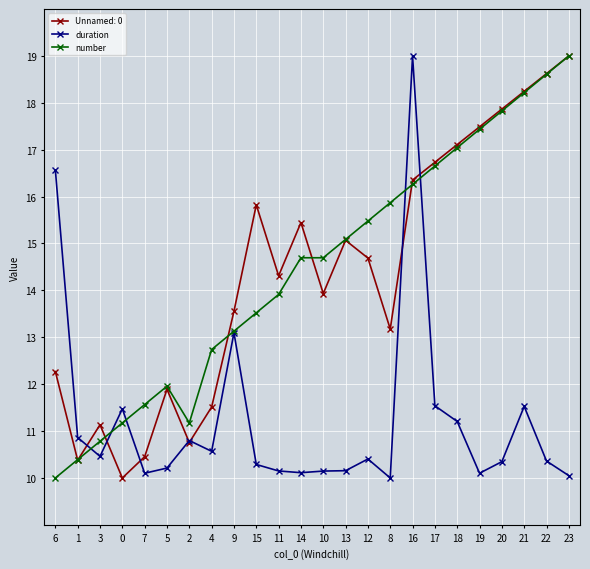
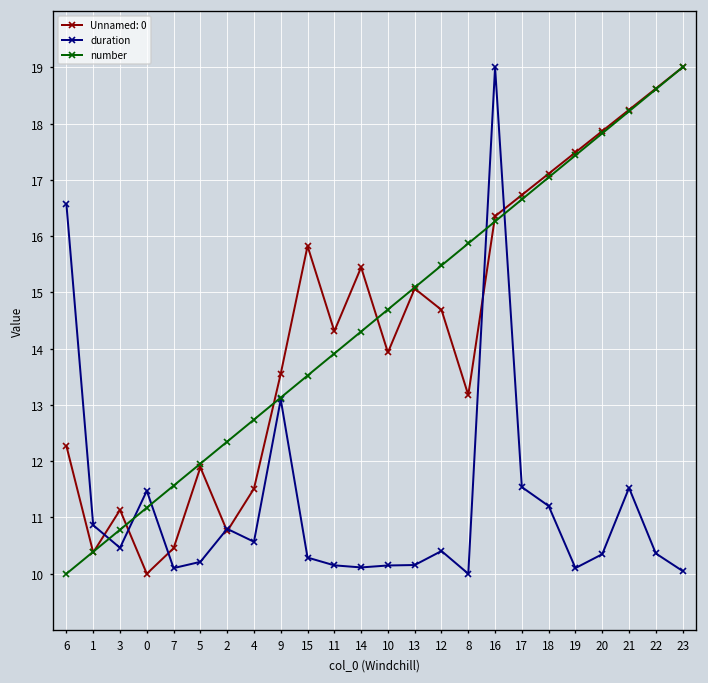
  {
    "Unnamed: 0": {
      "6": 12.3,
      "3": 11.1,
      "0": 10.0,
      "7": 10.5,
      "5": 11.9,
      "4": 11.5,
      "9": 13.6,
      "15": 15.8,
      "11": 14.3,
      "14": 15.4,
      "10": 13.9,
      "12": 14.7,
      "8": 13.2,
      "16": 16.4,
      "17": 16.7,
      "18": 17.1,
      "19": 17.5
    },
    "duration": {
      "6": 16.6,
      "1": 10.9,
      "3": 10.5,
      "0": 11.5,
      "7": 10.1,
      "5": 10.2,
      "4": 10.6,
      "15": 10.3,
      "11": 10.1,
      "14": 10.1,
      "10": 10.1,
      "13": 10.2,
      "12": 10.4,
      "8": 10.0,
      "16": 19.0,
      "17": 11.5,
      "18": 11.2,
      "19": 10.1,
      "20": 10.3,
      "21": 11.5,
      "22": 10.4,
      "23": 10.0
    },
    "number": {
      "6": 10.0,
      "3": 10.8,
      "0": 11.2,
      "7": 11.6,
      "5": 12.0,
-     "2": 11.2,
+     "2": 12.3,
      "4": 12.7,
      "15": 13.5,
      "11": 13.9,
-     "14": 14.7,
+     "14": 14.3,
      "10": 14.7,
      "12": 15.5,
      "8": 15.9,
      "16": 16.3,
      "17": 16.7,
      "18": 17.0,
      "19": 17.4
    }
  }
